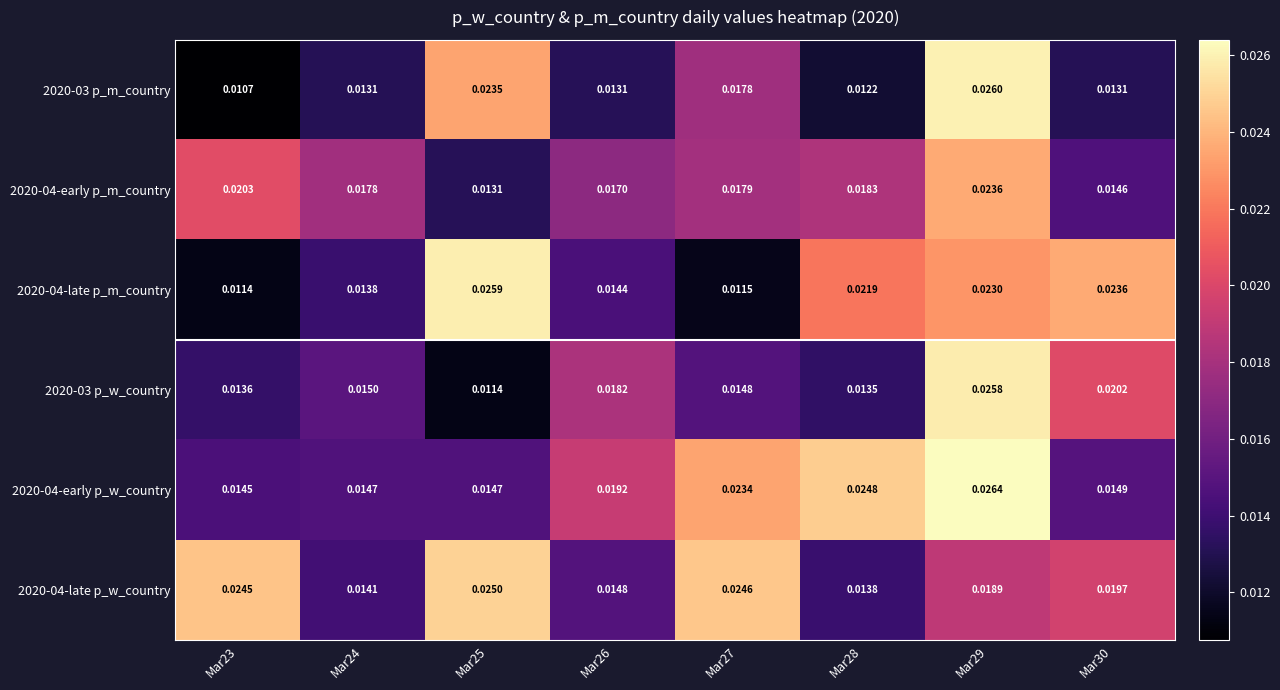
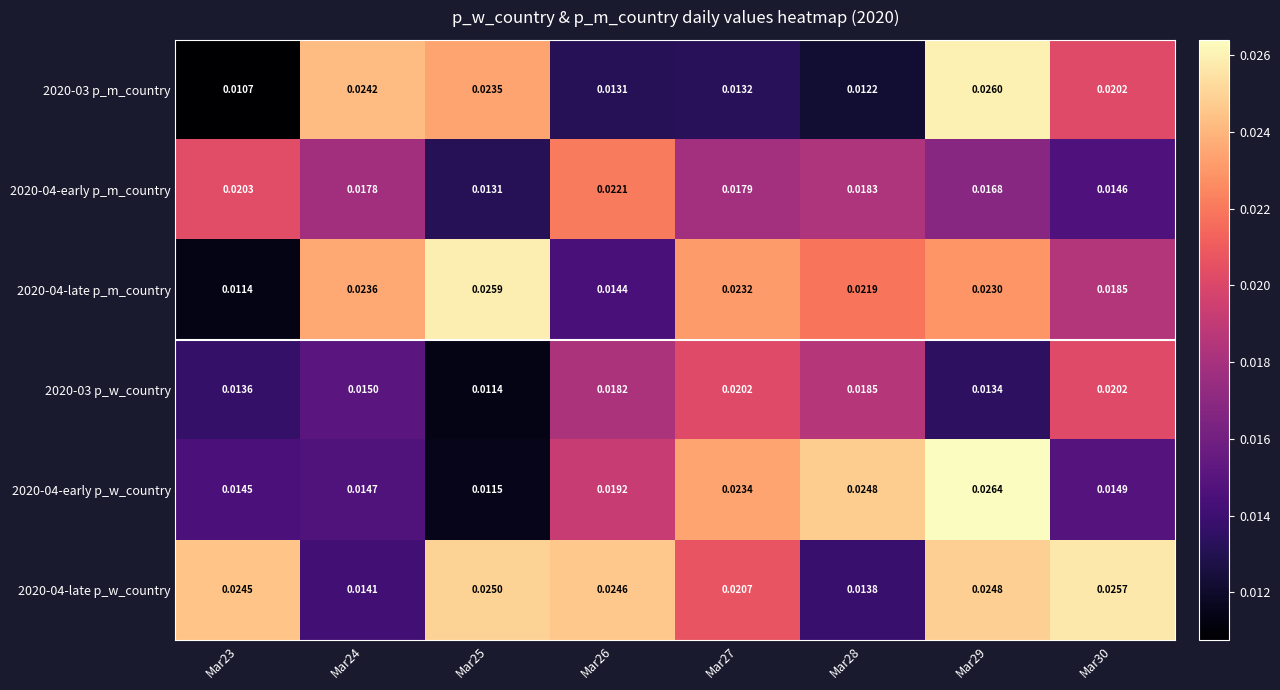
  {
    "2020-03 p_m_country": {
      "Mar23": 0.0107,
-     "Mar24": 0.0131,
+     "Mar24": 0.0242,
      "Mar25": 0.0235,
      "Mar26": 0.0131,
-     "Mar27": 0.0178,
+     "Mar27": 0.0132,
      "Mar28": 0.0122,
      "Mar29": 0.0260,
-     "Mar30": 0.0131
+     "Mar30": 0.0202
    },
    "2020-04-early p_m_country": {
      "Mar23": 0.0203,
      "Mar24": 0.0178,
      "Mar25": 0.0131,
-     "Mar26": 0.0170,
+     "Mar26": 0.0221,
      "Mar27": 0.0179,
      "Mar28": 0.0183,
-     "Mar29": 0.0236,
+     "Mar29": 0.0168,
      "Mar30": 0.0146
    },
    "2020-04-late p_m_country": {
      "Mar23": 0.0114,
-     "Mar24": 0.0138,
+     "Mar24": 0.0236,
      "Mar25": 0.0259,
      "Mar26": 0.0144,
-     "Mar27": 0.0115,
+     "Mar27": 0.0232,
      "Mar28": 0.0219,
      "Mar29": 0.0230,
-     "Mar30": 0.0236
+     "Mar30": 0.0185
    },
    "2020-03 p_w_country": {
      "Mar23": 0.0136,
      "Mar24": 0.0150,
      "Mar25": 0.0114,
      "Mar26": 0.0182,
-     "Mar27": 0.0148,
-     "Mar28": 0.0135,
-     "Mar29": 0.0258,
+     "Mar27": 0.0202,
+     "Mar28": 0.0185,
+     "Mar29": 0.0134,
      "Mar30": 0.0202
    },
    "2020-04-early p_w_country": {
      "Mar23": 0.0145,
      "Mar24": 0.0147,
-     "Mar25": 0.0147,
+     "Mar25": 0.0115,
      "Mar26": 0.0192,
      "Mar27": 0.0234,
      "Mar28": 0.0248,
      "Mar29": 0.0264,
      "Mar30": 0.0149
    },
    "2020-04-late p_w_country": {
      "Mar23": 0.0245,
      "Mar24": 0.0141,
      "Mar25": 0.0250,
-     "Mar26": 0.0148,
-     "Mar27": 0.0246,
+     "Mar26": 0.0246,
+     "Mar27": 0.0207,
      "Mar28": 0.0138,
-     "Mar29": 0.0189,
-     "Mar30": 0.0197
+     "Mar29": 0.0248,
+     "Mar30": 0.0257
    }
  }
